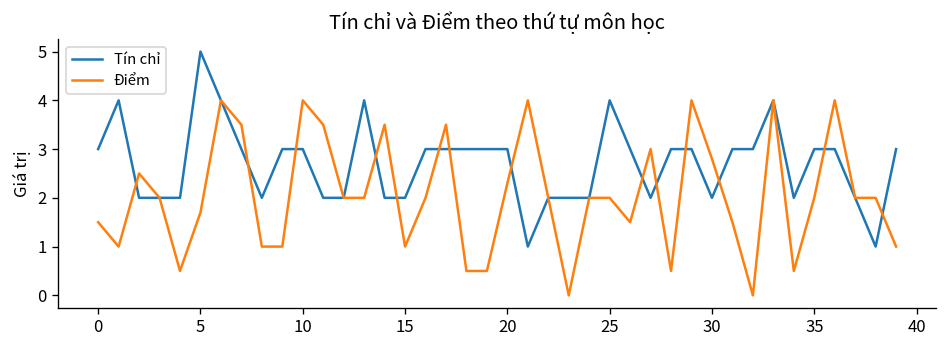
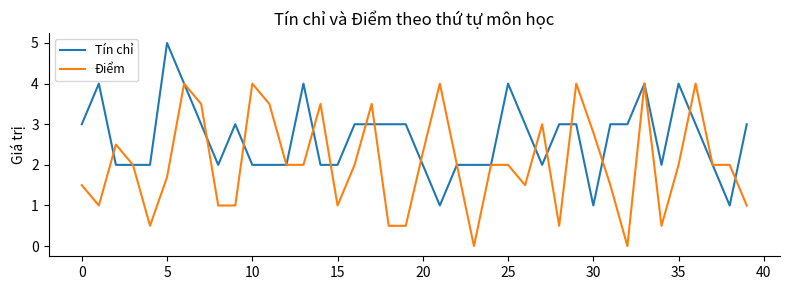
  {
    "Tín chỉ": {
      "0": 3,
      "5": 5,
-     "10": 3,
+     "10": 2,
      "15": 2,
-     "20": 3,
+     "20": 2,
      "25": 4,
-     "30": 2,
-     "35": 3
+     "30": 1,
+     "35": 4
    },
    "Điểm": {
      "0": 1.5,
      "5": 1.7,
      "10": 4,
      "15": 1,
      "20": 2.3,
      "25": 2,
      "30": 2.8,
      "35": 2
    }
  }
